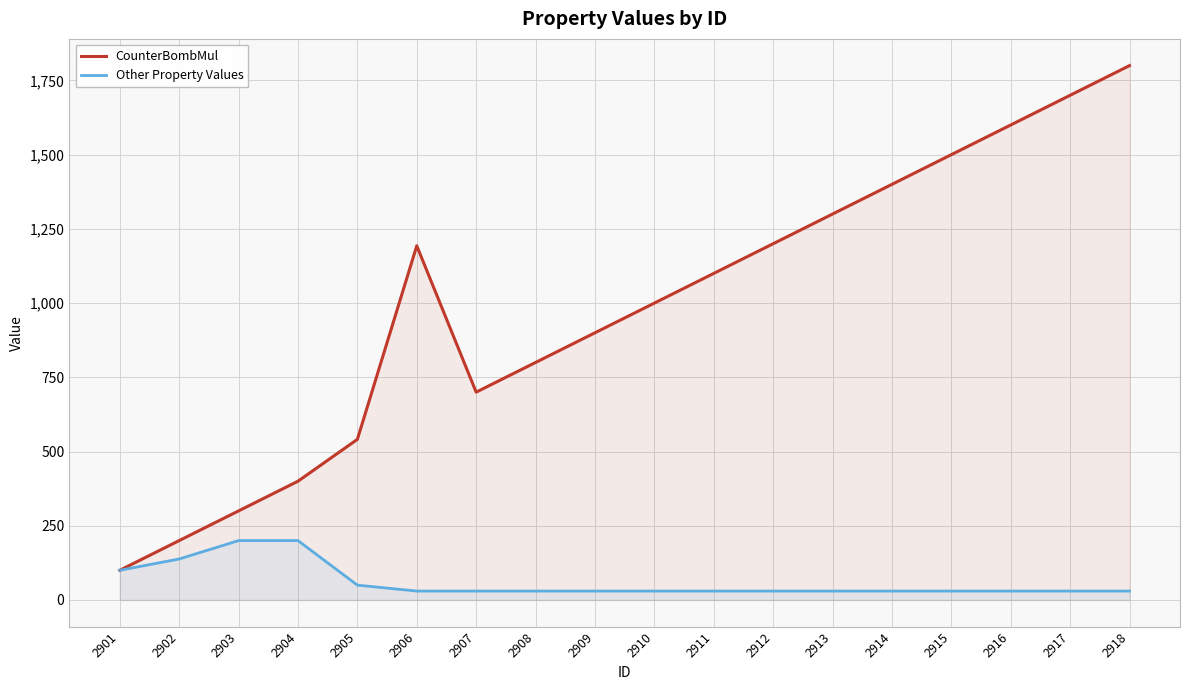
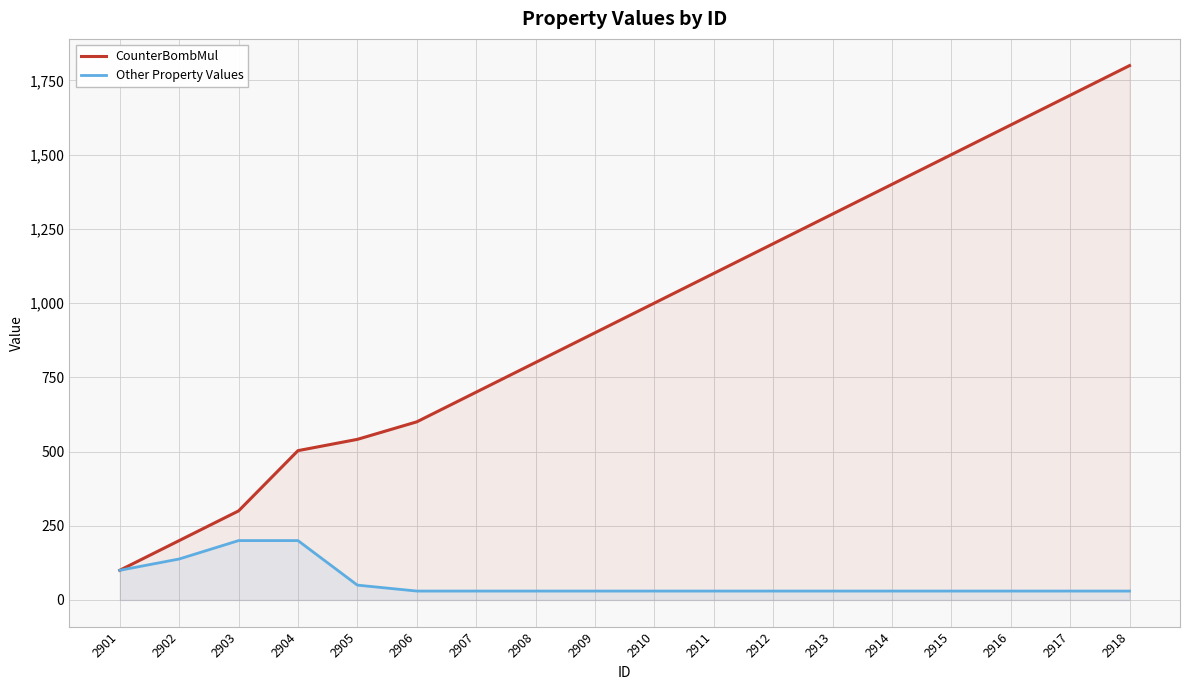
  {
    "CounterBombMul": {
      "2902": "200",
      "2903": "300",
-     "2904": "400",
+     "2904": "500",
      "2905": "540",
-     "2906": "1,190",
+     "2906": "600",
      "2907": "700",
      "2908": "800",
      "2909": "900",
      "2910": "1,000",
      "2911": "1,100",
      "2912": "1,200",
      "2913": "1,300",
      "2914": "1,400",
      "2915": "1,500",
      "2916": "1,600",
      "2917": "1,700",
      "2918": "1,800"
    },
    "Other Property Values": {
      "2902": "140",
      "2903": "200",
      "2904": "200",
      "2905": "50",
      "2906": "30",
      "2907": "30",
      "2908": "30",
      "2909": "30",
      "2910": "30",
      "2911": "30",
      "2912": "30",
      "2913": "30",
      "2914": "30",
      "2915": "30",
      "2916": "30",
      "2917": "30",
      "2918": "30"
    }
  }
